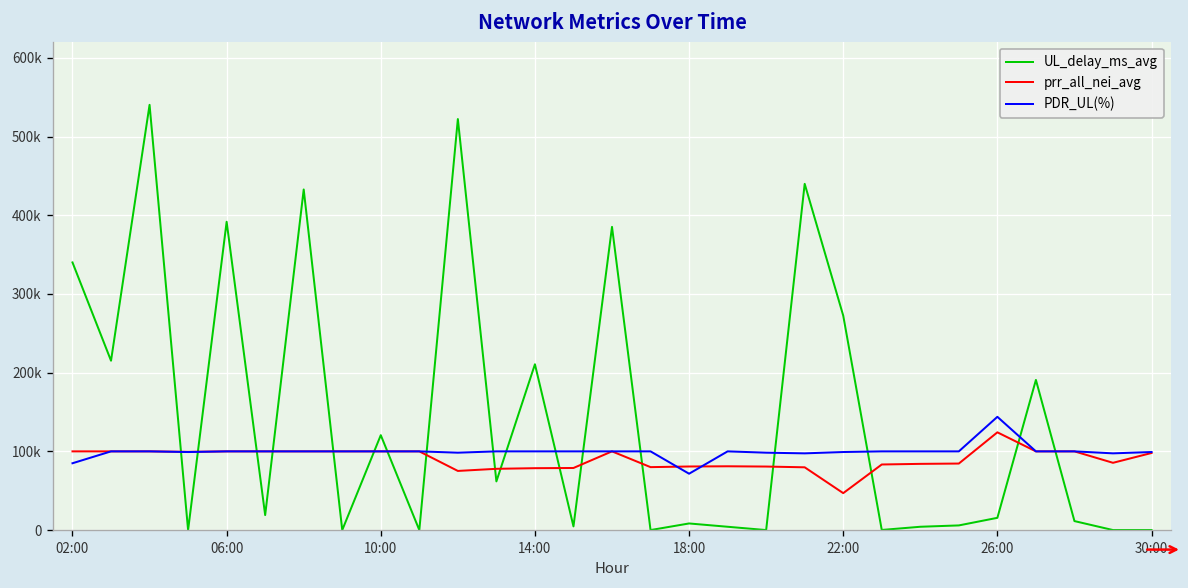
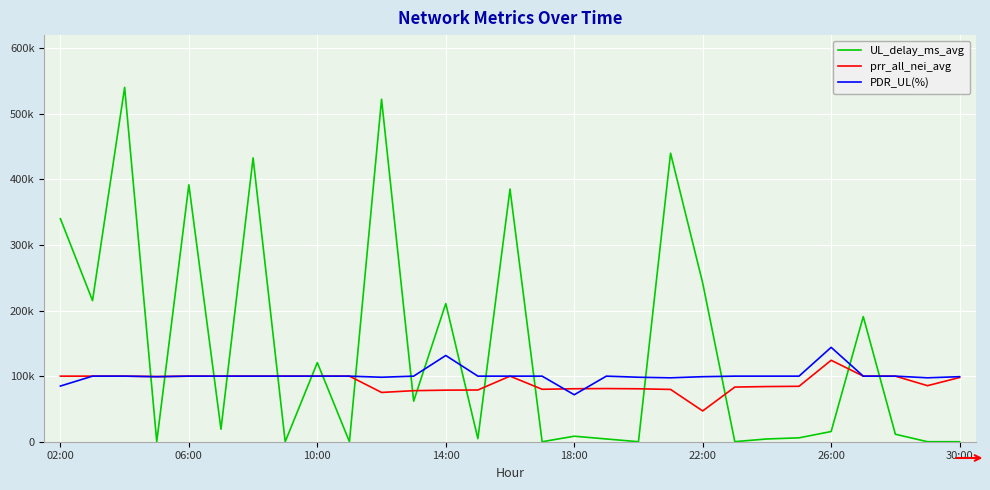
  {
    "UL_delay_ms_avg": {
      "02:00": 340000,
      "06:00": 390000,
      "10:00": 120000,
      "14:00": 210000,
      "18:00": 10000,
-     "22:00": 270000,
+     "22:00": 240000,
      "26:00": 20000,
      "30:00": 0
    },
    "prr_all_nei_avg": {
      "02:00": 100000,
      "14:00": 80000,
      "18:00": 80000,
      "22:00": 50000,
      "26:00": 120000
    },
    "PDR_UL(%)": {
      "02:00": 80000,
-     "14:00": 100000,
+     "14:00": 130000,
      "18:00": 70000,
      "22:00": 100000,
      "26:00": 140000
    }
  }
